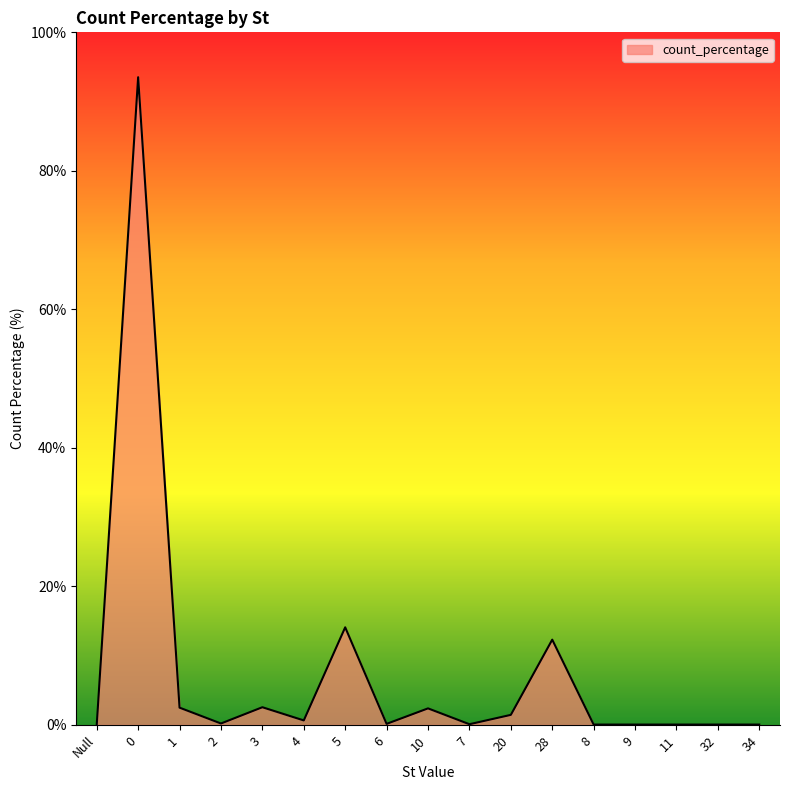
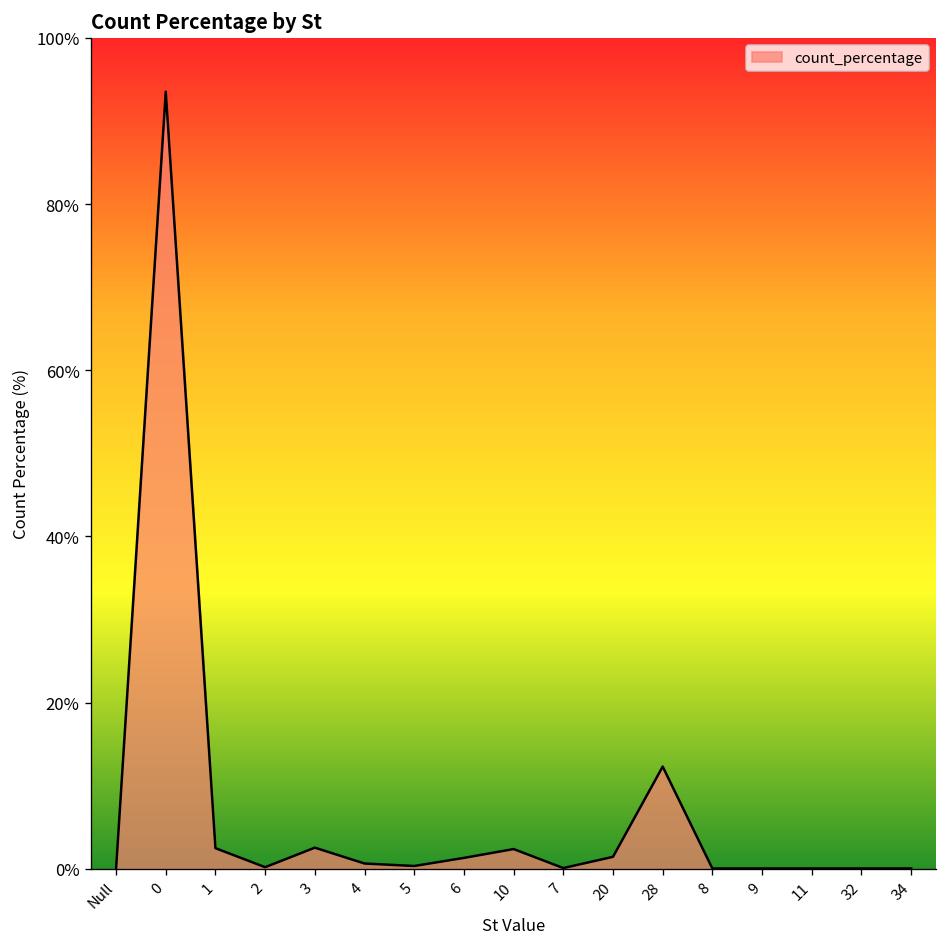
  {
    "Null": "0%",
    "0": "94%",
    "1": "2%",
    "2": "0%",
    "3": "3%",
    "4": "1%",
-   "5": "14%",
-   "6": "0%",
+   "5": "0%",
+   "6": "1%",
    "10": "2%",
    "7": "0%",
    "20": "1%",
    "28": "12%",
    "8": "0%",
    "9": "0%",
    "11": "0%",
    "32": "0%",
    "34": "0%"
  }
